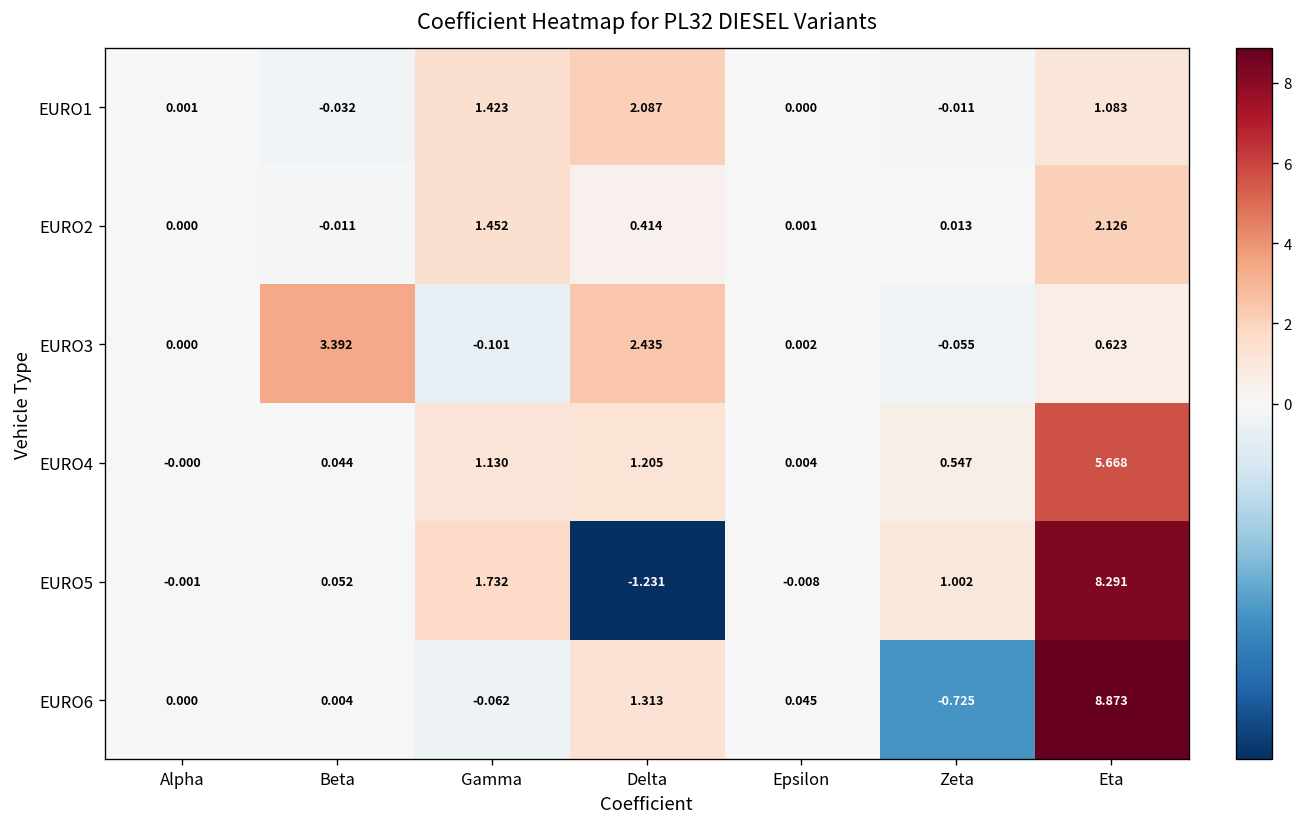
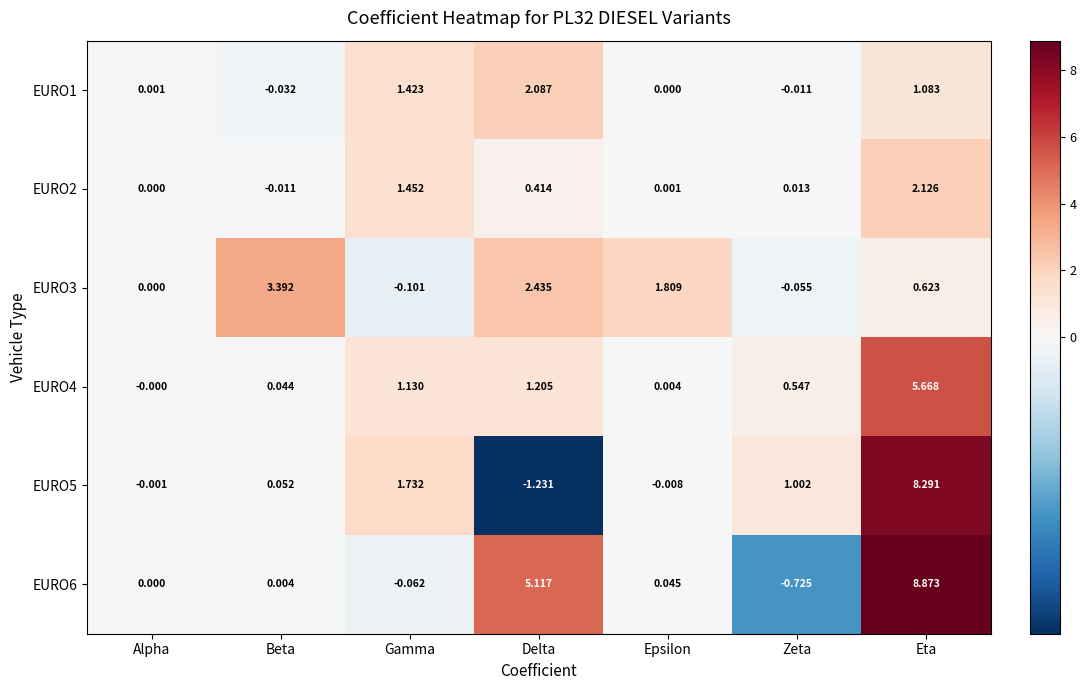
  {
    "EURO1": {
      "Alpha": 0.001,
      "Beta": -0.032,
      "Gamma": 1.423,
      "Delta": 2.087,
      "Epsilon": 0.000,
      "Zeta": -0.011,
      "Eta": 1.083
    },
    "EURO2": {
      "Alpha": 0.000,
      "Beta": -0.011,
      "Gamma": 1.452,
      "Delta": 0.414,
      "Epsilon": 0.001,
      "Zeta": 0.013,
      "Eta": 2.126
    },
    "EURO3": {
      "Alpha": 0.000,
      "Beta": 3.392,
      "Gamma": -0.101,
      "Delta": 2.435,
-     "Epsilon": 0.002,
+     "Epsilon": 1.809,
      "Zeta": -0.055,
      "Eta": 0.623
    },
    "EURO4": {
      "Alpha": -0.000,
      "Beta": 0.044,
      "Gamma": 1.130,
      "Delta": 1.205,
      "Epsilon": 0.004,
      "Zeta": 0.547,
      "Eta": 5.668
    },
    "EURO5": {
      "Alpha": -0.001,
      "Beta": 0.052,
      "Gamma": 1.732,
      "Delta": -1.231,
      "Epsilon": -0.008,
      "Zeta": 1.002,
      "Eta": 8.291
    },
    "EURO6": {
      "Alpha": 0.000,
      "Beta": 0.004,
      "Gamma": -0.062,
-     "Delta": 1.313,
+     "Delta": 5.117,
      "Epsilon": 0.045,
      "Zeta": -0.725,
      "Eta": 8.873
    }
  }
